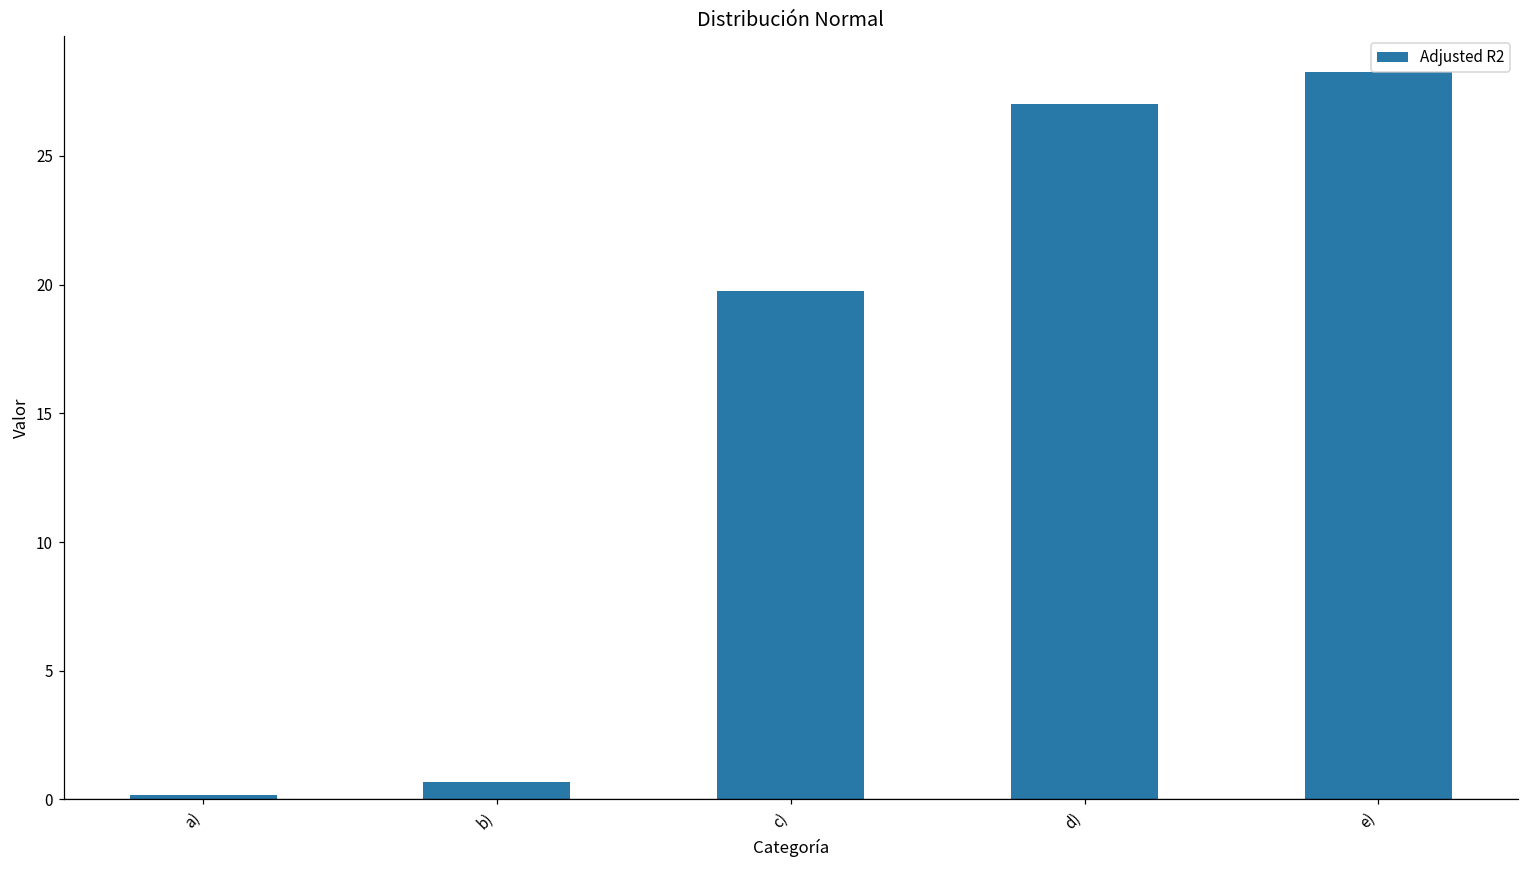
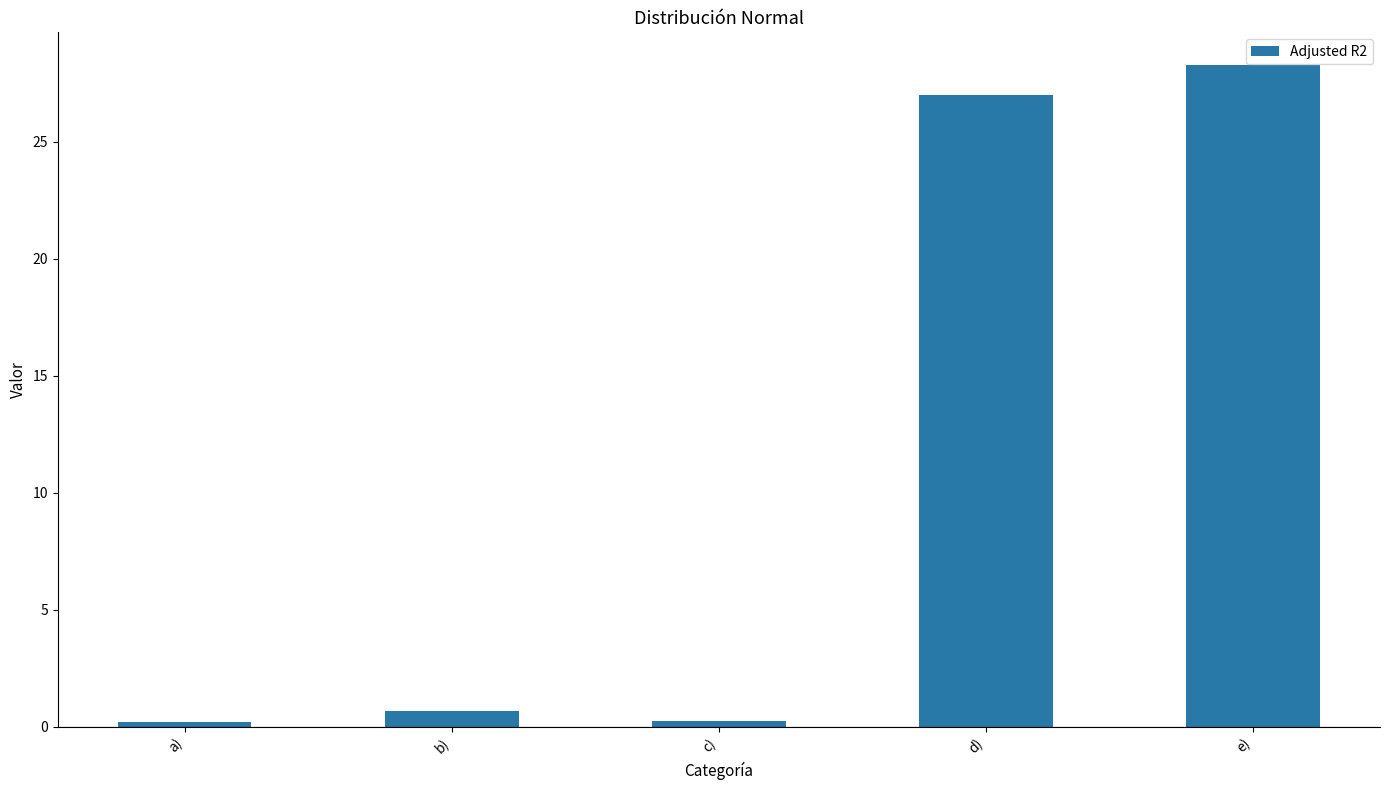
  {
    "a)": 0.2,
    "b)": 0.7,
-   "c)": 19.8,
+   "c)": 0.2,
    "d)": 27.0,
    "e)": 28.3
  }
